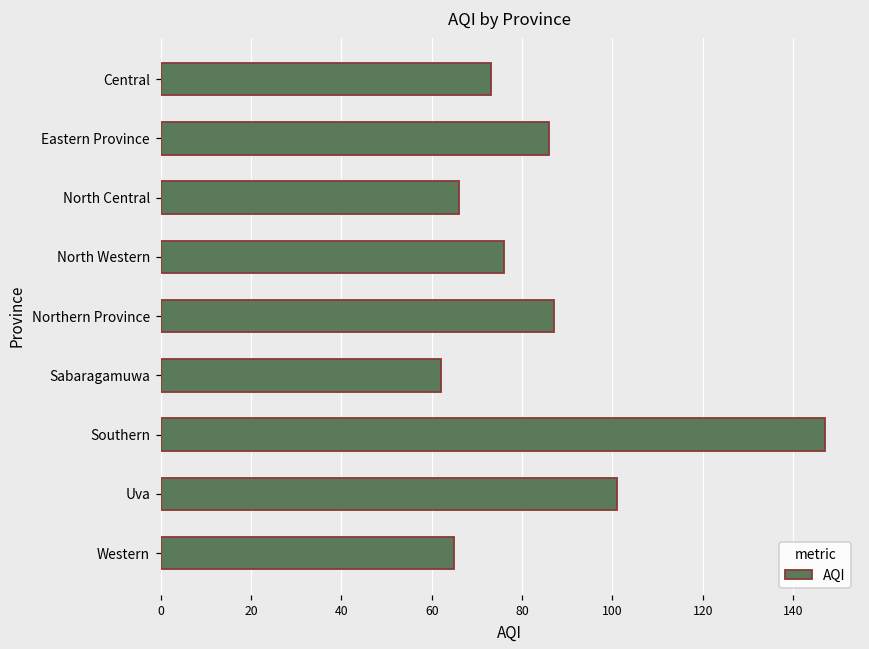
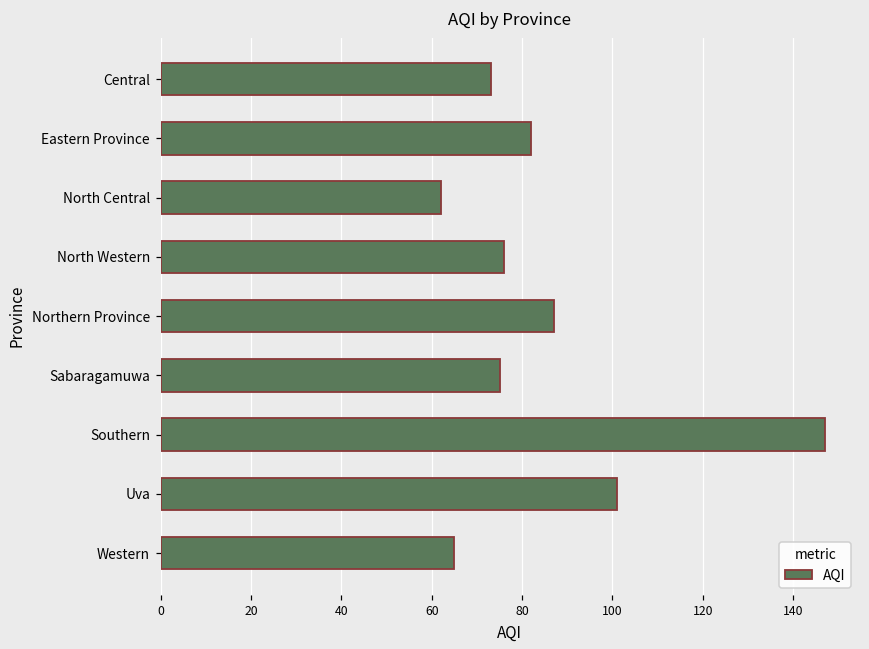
  {
    "Central": 73,
-   "Eastern Province": 86,
-   "North Central": 66,
+   "Eastern Province": 82,
+   "North Central": 62,
    "North Western": 76,
    "Northern Province": 87,
-   "Sabaragamuwa": 62,
+   "Sabaragamuwa": 75,
    "Southern": 147,
    "Uva": 101,
    "Western": 65
  }
